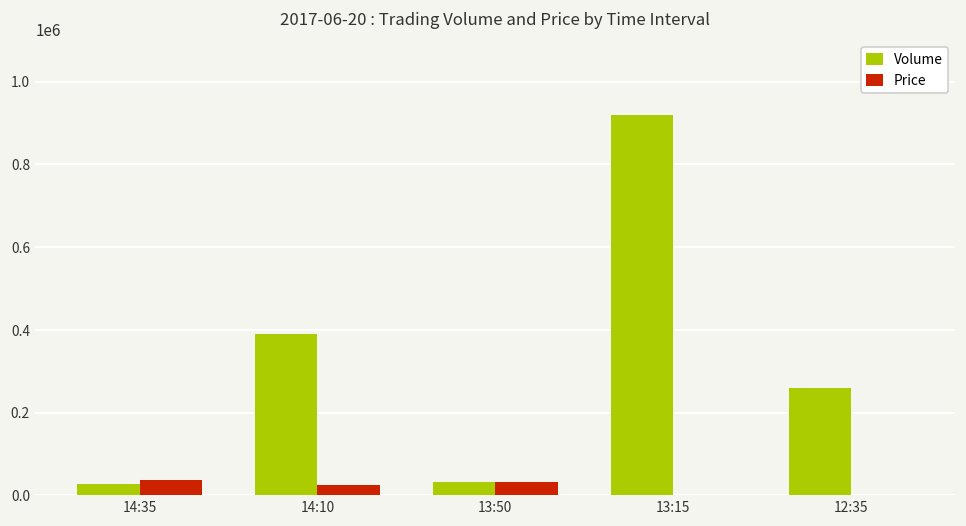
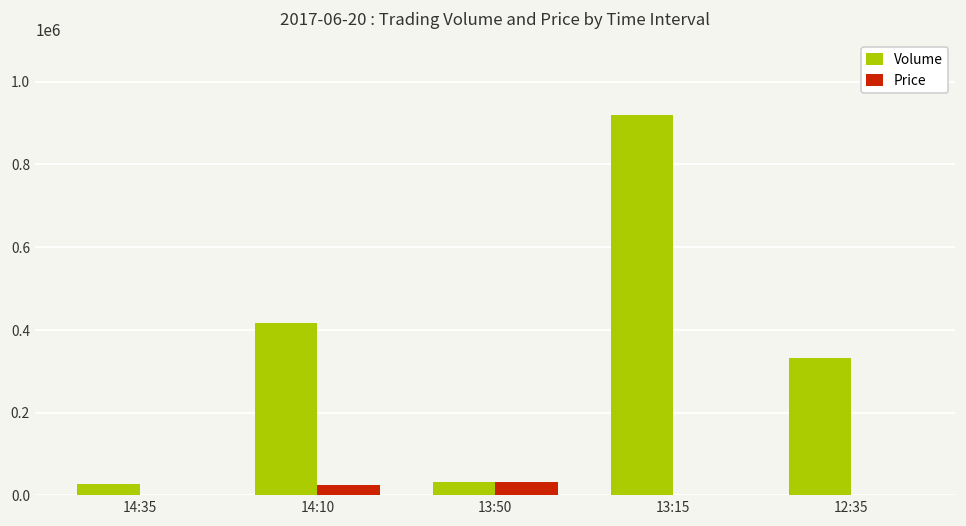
  {
    "Volume": {
      "14:35": 30000,
-     "14:10": 390000,
+     "14:10": 420000,
      "13:50": 30000,
      "13:15": 920000,
-     "12:35": 260000
+     "12:35": 330000
    },
    "Price": {
-     "14:35": 40000,
+     "14:35": 0,
      "14:10": 30000,
      "13:50": 30000
    }
  }
